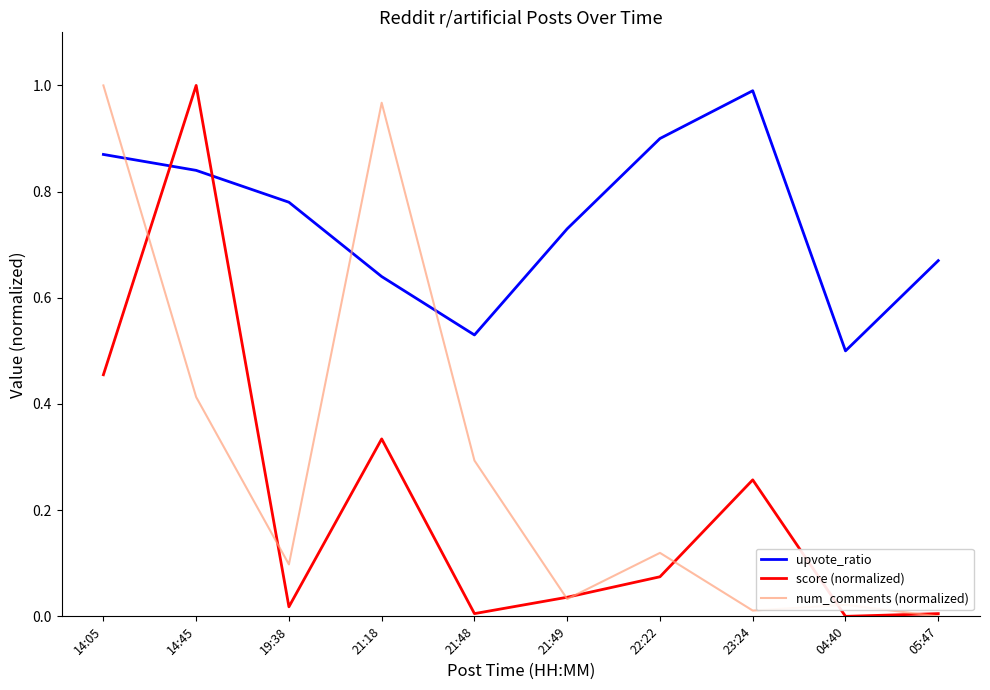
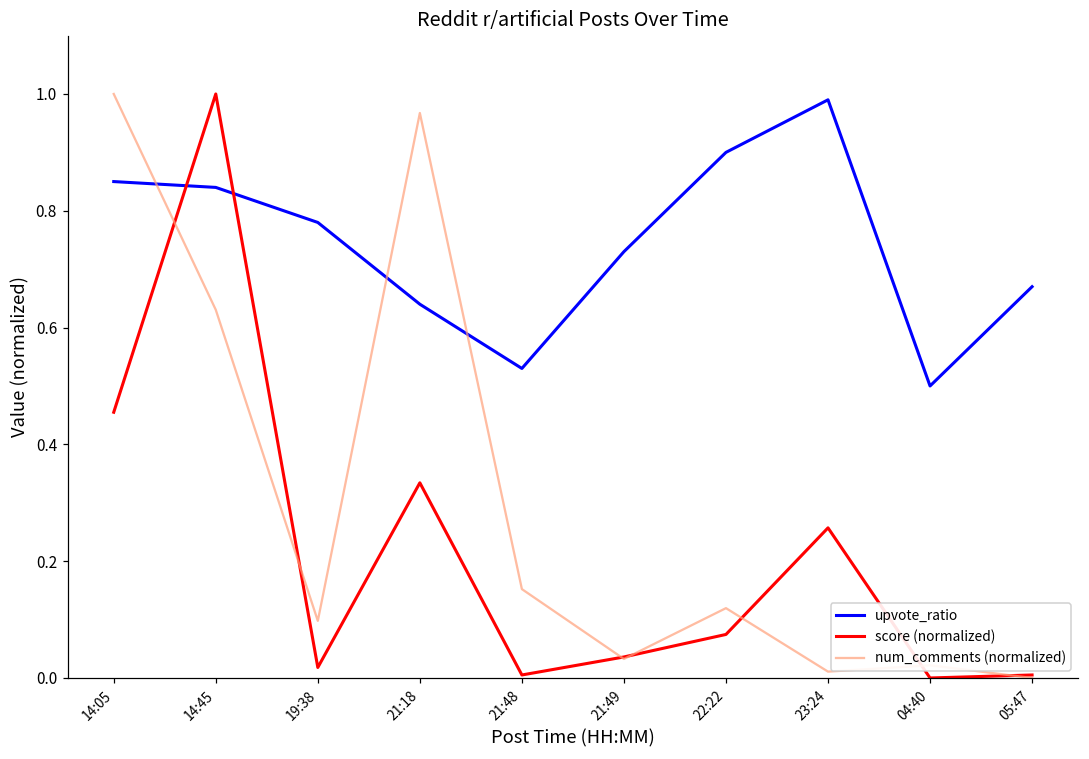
  {
    "upvote_ratio": {
-     "14:05": 0.87,
+     "14:05": 0.85,
      "14:45": 0.84,
      "19:38": 0.78,
      "21:18": 0.64,
      "21:48": 0.53,
      "21:49": 0.73,
      "22:22": 0.90,
      "23:24": 0.99,
      "04:40": 0.50,
      "05:47": 0.67
    },
    "score (normalized)": {
      "14:05": 0.46,
      "14:45": 1.00,
      "19:38": 0.02,
      "21:18": 0.33,
      "21:48": 0.01,
      "22:22": 0.07,
      "23:24": 0.26,
      "04:40": 0.00,
      "05:47": 0.01
    },
    "num_comments (normalized)": {
      "14:05": 1.00,
-     "14:45": 0.41,
+     "14:45": 0.63,
      "19:38": 0.10,
      "21:18": 0.97,
-     "21:48": 0.29,
+     "21:48": 0.15,
      "22:22": 0.12,
      "23:24": 0.01,
      "05:47": 0.00
    }
  }
